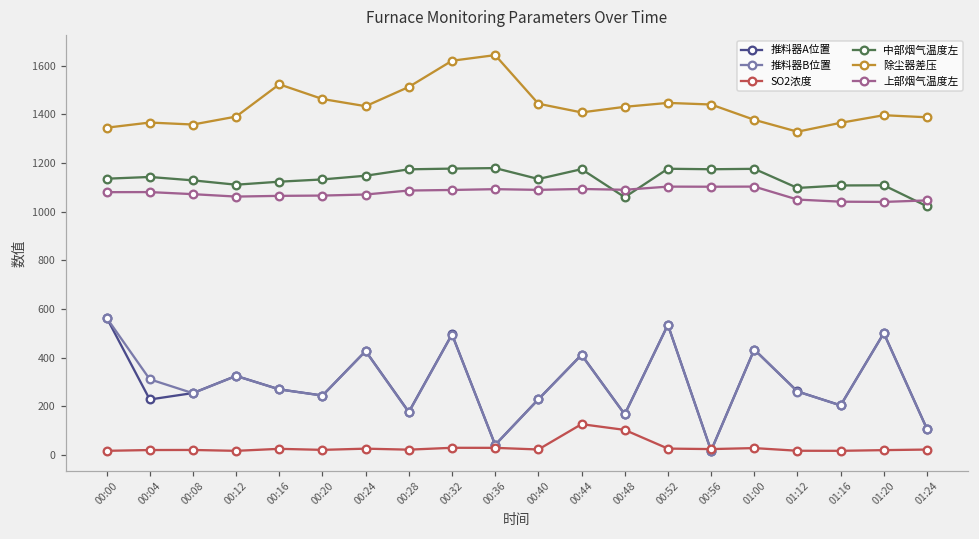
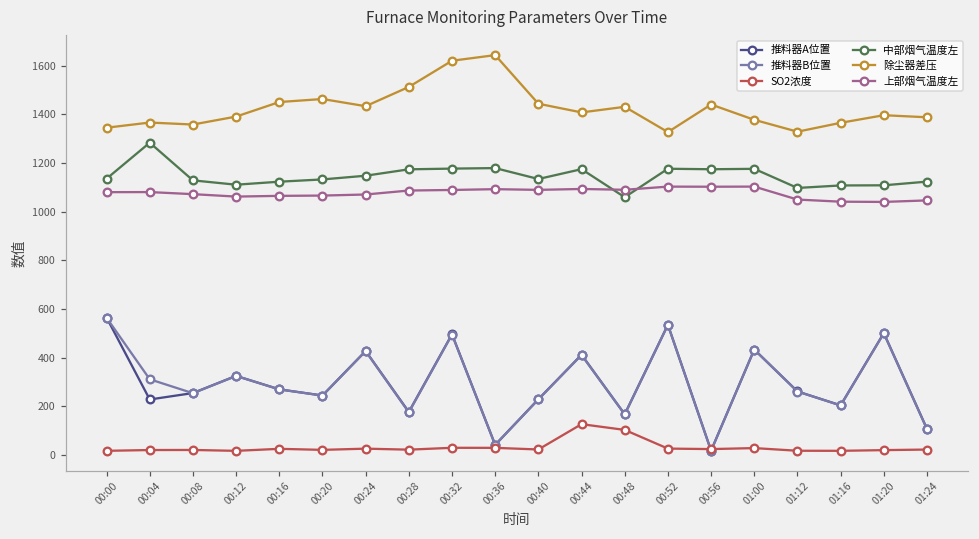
  {
    "推料器A位置": {
      "00:04": 230
    },
    "SO2浓度": {
      "00:00": 20,
      "00:04": 20,
      "00:08": 20,
      "00:12": 20,
      "00:16": 30,
      "00:20": 20,
      "00:24": 30,
      "00:28": 20,
      "00:32": 30,
      "00:36": 30,
      "00:40": 20,
      "00:44": 130,
      "00:48": 100,
      "00:52": 30,
      "01:00": 30,
      "01:12": 20,
      "01:16": 20,
      "01:20": 20,
      "01:24": 20
    },
    "中部烟气温度左": {
      "00:00": 1140,
-     "00:04": 1140,
+     "00:04": 1280,
      "00:08": 1130,
      "00:12": 1110,
      "00:16": 1120,
      "00:20": 1130,
      "00:24": 1150,
      "00:28": 1170,
      "00:32": 1180,
      "00:36": 1180,
      "00:40": 1130,
      "00:44": 1170,
      "00:48": 1060,
      "00:52": 1180,
      "00:56": 1170,
      "01:00": 1180,
      "01:12": 1100,
      "01:16": 1110,
      "01:20": 1110,
-     "01:24": 1020
+     "01:24": 1120
    },
    "除尘器差压": {
      "00:00": 1340,
      "00:04": 1370,
      "00:08": 1360,
      "00:12": 1390,
-     "00:16": 1520,
+     "00:16": 1450,
      "00:20": 1460,
      "00:24": 1430,
      "00:28": 1510,
      "00:32": 1620,
      "00:36": 1640,
      "00:40": 1440,
      "00:44": 1410,
      "00:48": 1430,
-     "00:52": 1450,
+     "00:52": 1330,
      "00:56": 1440,
      "01:00": 1380,
      "01:12": 1330,
      "01:16": 1360,
      "01:20": 1400,
      "01:24": 1390
    }
  }
